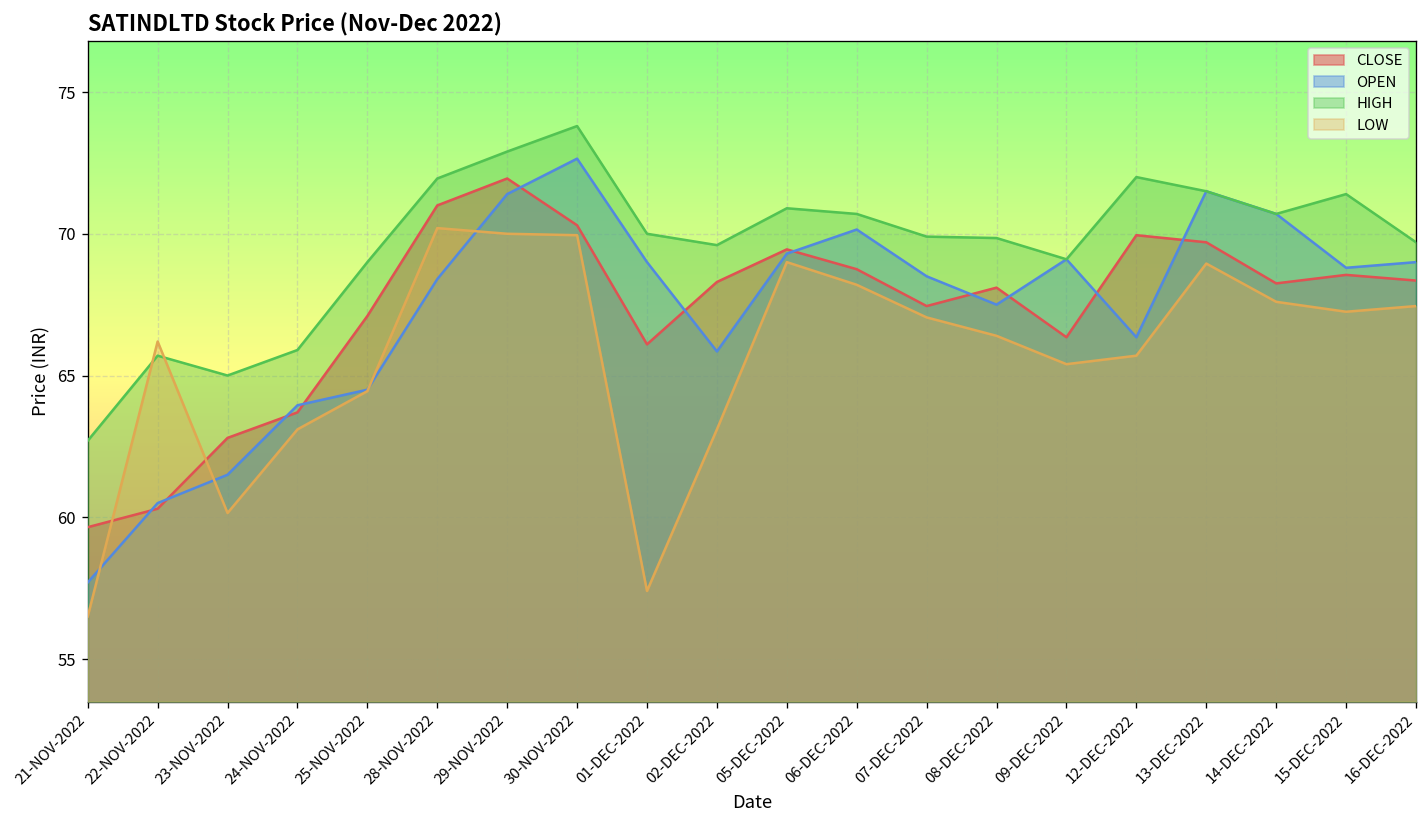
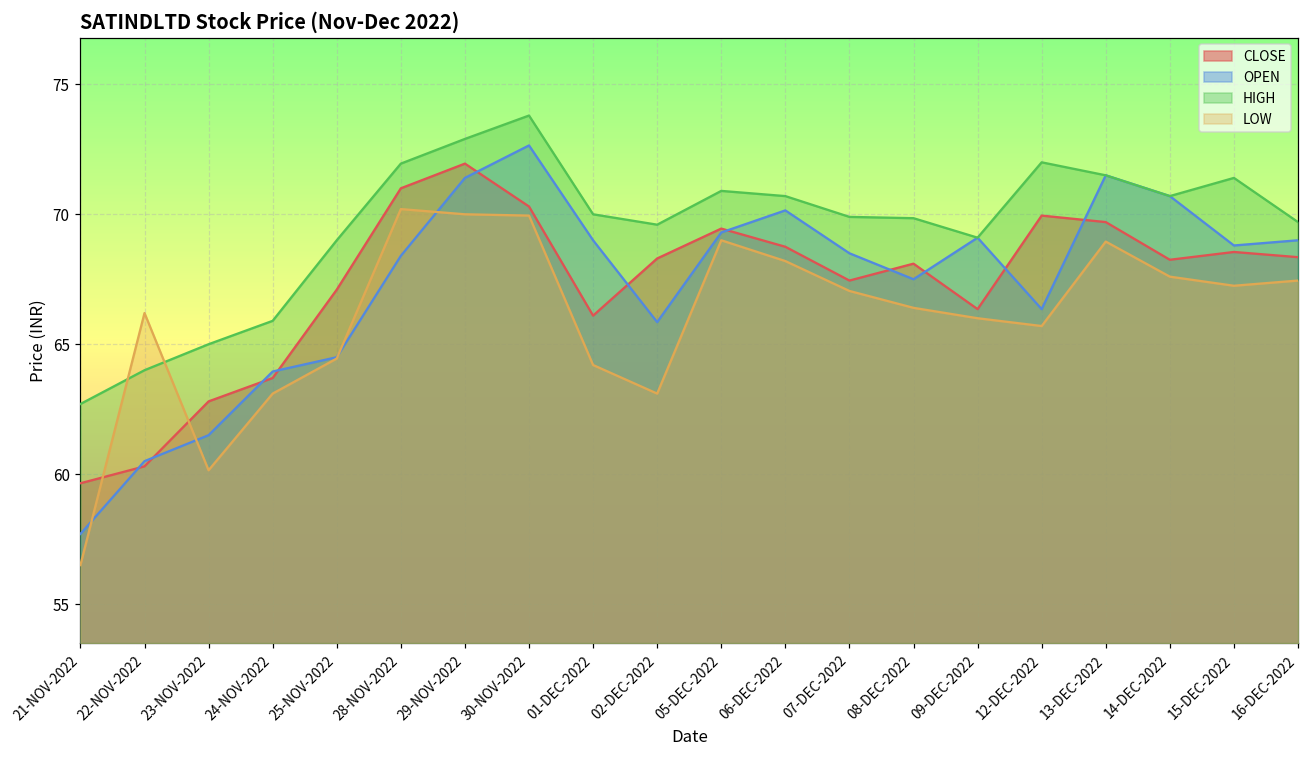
  {
    "CLOSE": {
      "21-NOV-2022": 59.7,
      "22-NOV-2022": 60.3,
      "23-NOV-2022": 62.8,
      "24-NOV-2022": 63.7,
      "25-NOV-2022": 67.1,
      "28-NOV-2022": 71.0,
      "29-NOV-2022": 72.0,
      "30-NOV-2022": 70.3,
      "01-DEC-2022": 66.1,
      "02-DEC-2022": 68.3,
      "05-DEC-2022": 69.5,
      "06-DEC-2022": 68.8,
      "07-DEC-2022": 67.5,
      "08-DEC-2022": 68.1,
      "09-DEC-2022": 66.4,
      "12-DEC-2022": 70.0,
      "13-DEC-2022": 69.7,
      "14-DEC-2022": 68.3,
      "15-DEC-2022": 68.6,
      "16-DEC-2022": 68.4
    },
    "OPEN": {
      "21-NOV-2022": 57.7,
      "22-NOV-2022": 60.5,
      "23-NOV-2022": 61.5,
      "24-NOV-2022": 64.0,
      "28-NOV-2022": 68.4,
      "29-NOV-2022": 71.4,
      "30-NOV-2022": 72.7,
      "01-DEC-2022": 69.0,
      "02-DEC-2022": 65.9,
      "05-DEC-2022": 69.3,
      "06-DEC-2022": 70.2,
      "07-DEC-2022": 68.5,
      "08-DEC-2022": 67.5,
      "12-DEC-2022": 66.4,
      "15-DEC-2022": 68.8,
      "16-DEC-2022": 69.0
    },
    "HIGH": {
      "21-NOV-2022": 62.7,
-     "22-NOV-2022": 65.7,
+     "22-NOV-2022": 64.0,
      "23-NOV-2022": 65.0,
      "24-NOV-2022": 65.9,
      "25-NOV-2022": 69.0,
      "28-NOV-2022": 72.0,
      "29-NOV-2022": 72.9,
      "30-NOV-2022": 73.8,
      "01-DEC-2022": 70.0,
      "02-DEC-2022": 69.6,
      "05-DEC-2022": 70.9,
      "06-DEC-2022": 70.7,
      "07-DEC-2022": 69.9,
      "08-DEC-2022": 69.9,
      "12-DEC-2022": 72.0,
      "15-DEC-2022": 71.4,
      "16-DEC-2022": 69.7
    },
    "LOW": {
      "21-NOV-2022": 56.5,
      "22-NOV-2022": 66.2,
      "23-NOV-2022": 60.2,
      "24-NOV-2022": 63.1,
      "28-NOV-2022": 70.2,
      "29-NOV-2022": 70.0,
      "30-NOV-2022": 70.0,
-     "01-DEC-2022": 57.4,
+     "01-DEC-2022": 64.2,
      "02-DEC-2022": 63.1,
      "05-DEC-2022": 69.0,
      "06-DEC-2022": 68.2,
      "07-DEC-2022": 67.1,
      "08-DEC-2022": 66.4,
-     "09-DEC-2022": 65.4,
+     "09-DEC-2022": 66.0,
      "12-DEC-2022": 65.7,
      "13-DEC-2022": 69.0,
      "14-DEC-2022": 67.6,
      "15-DEC-2022": 67.3,
      "16-DEC-2022": 67.5
    }
  }
